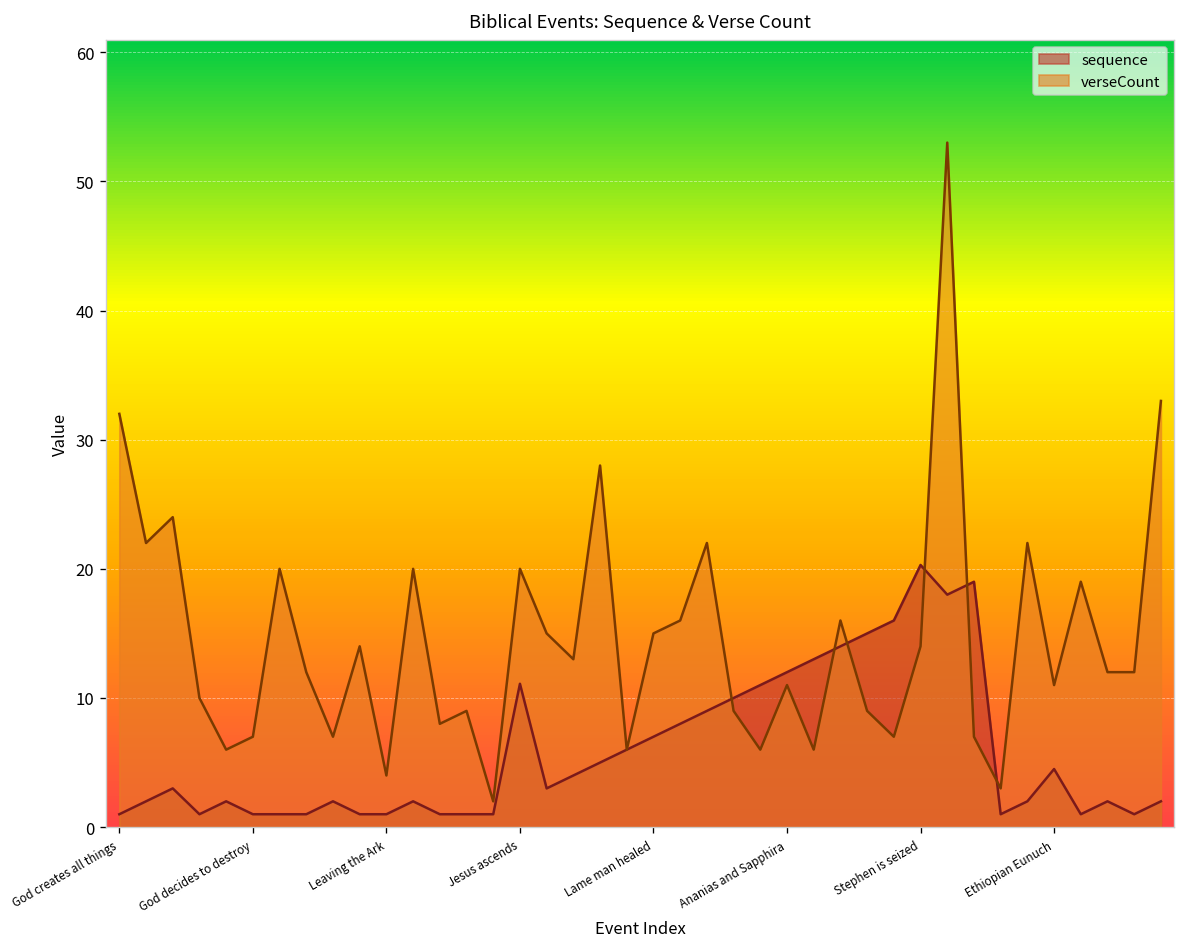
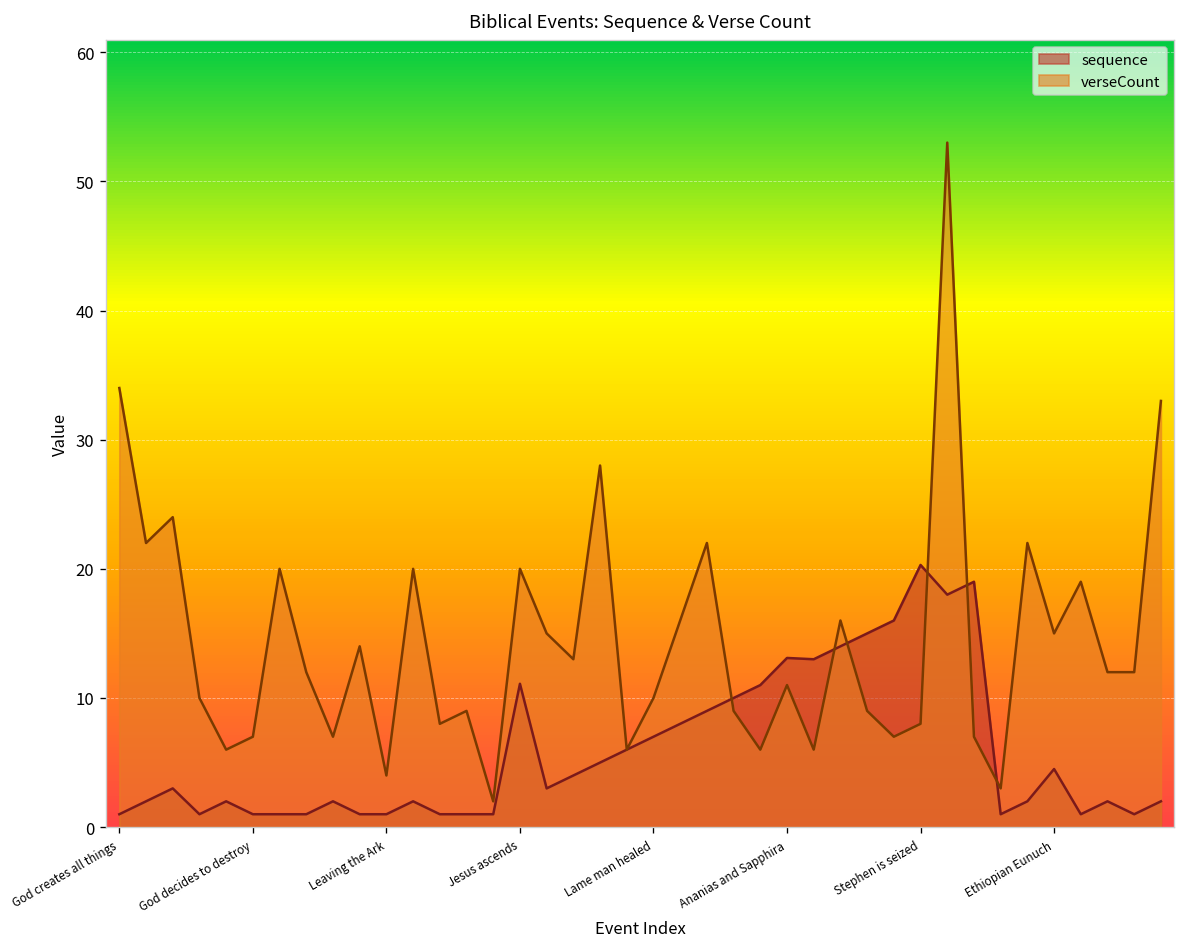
  {
    "sequence": {
      "God creates all things": 1.0,
      "God decides to destroy": 1.0,
      "Leaving the Ark": 1.0,
      "Jesus ascends": 11.1,
      "Lame man healed": 7.0,
-     "Ananias and Sapphira": 12.0,
+     "Ananias and Sapphira": 13.1,
      "Stephen is seized": 20.3,
      "Ethiopian Eunuch": 4.5
    },
    "verseCount": {
-     "God creates all things": 32,
+     "God creates all things": 34,
      "God decides to destroy": 7,
      "Leaving the Ark": 4,
      "Jesus ascends": 20,
-     "Lame man healed": 15,
+     "Lame man healed": 10,
      "Ananias and Sapphira": 11,
-     "Stephen is seized": 14,
-     "Ethiopian Eunuch": 11
+     "Stephen is seized": 8,
+     "Ethiopian Eunuch": 15
    }
  }
